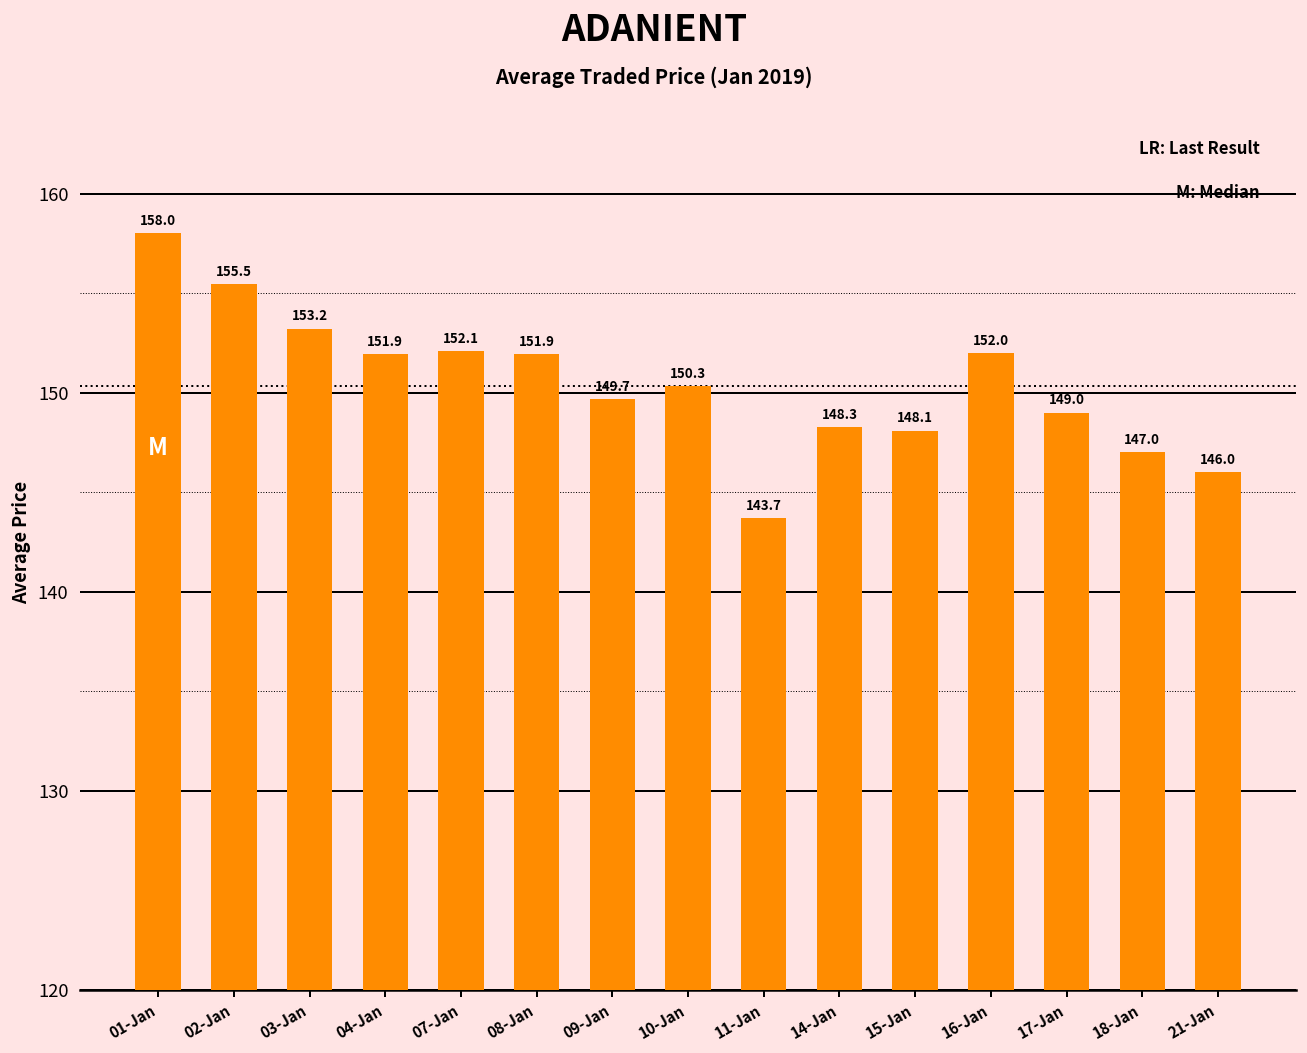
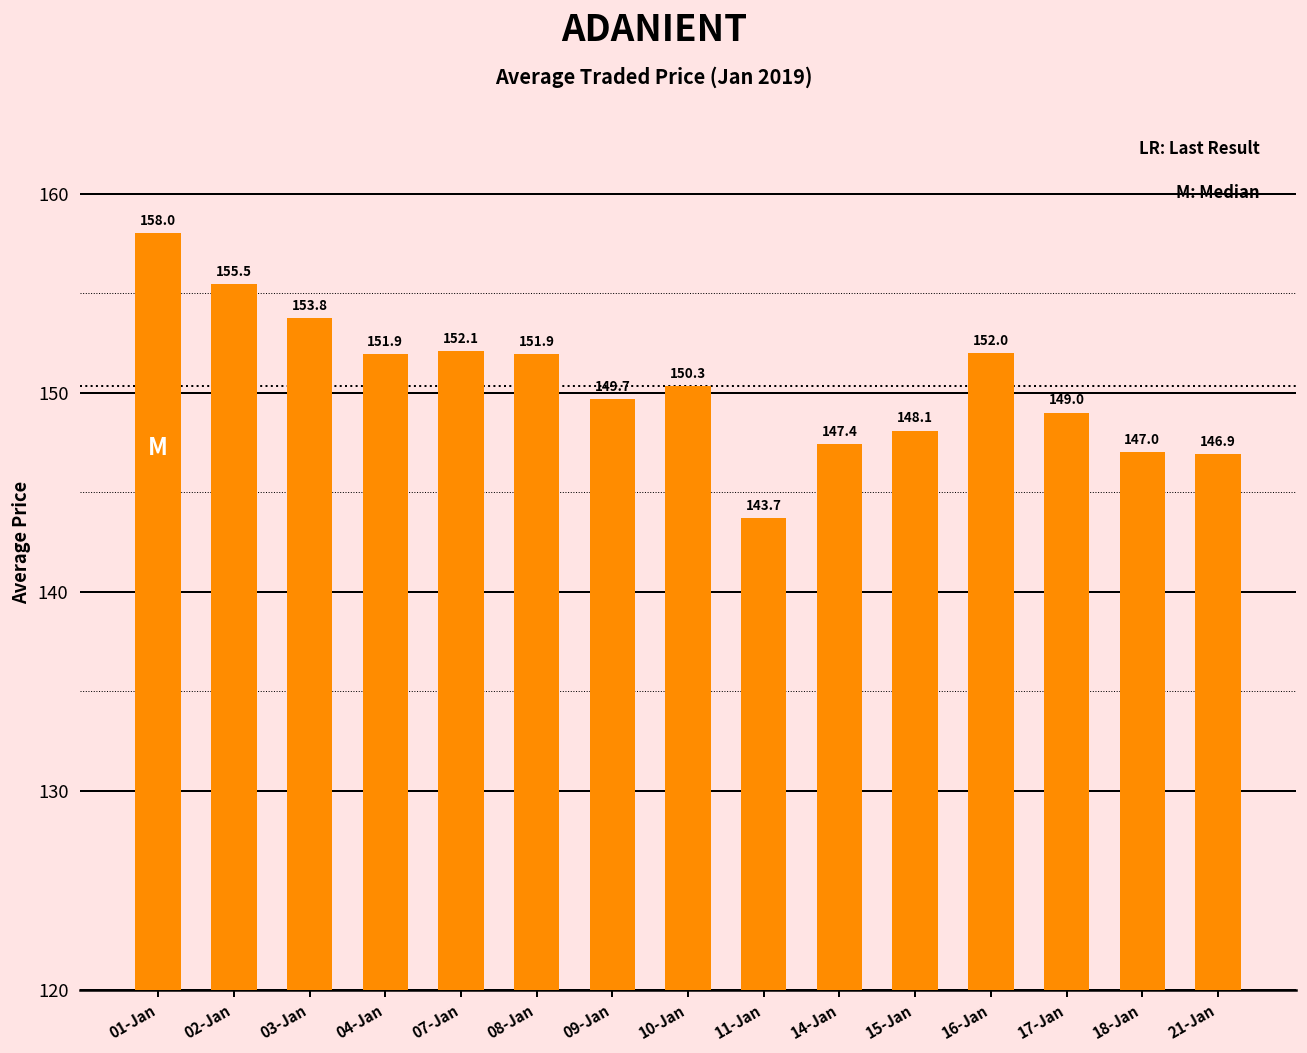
  {
    "01-Jan": 158.0,
    "02-Jan": 155.5,
-   "03-Jan": 153.2,
+   "03-Jan": 153.8,
    "04-Jan": 151.9,
    "07-Jan": 152.1,
    "08-Jan": 151.9,
    "09-Jan": 149.7,
    "10-Jan": 150.3,
    "11-Jan": 143.7,
-   "14-Jan": 148.3,
+   "14-Jan": 147.4,
    "15-Jan": 148.1,
    "16-Jan": 152.0,
    "17-Jan": 149.0,
    "18-Jan": 147.0,
-   "21-Jan": 146.0
+   "21-Jan": 146.9
  }
